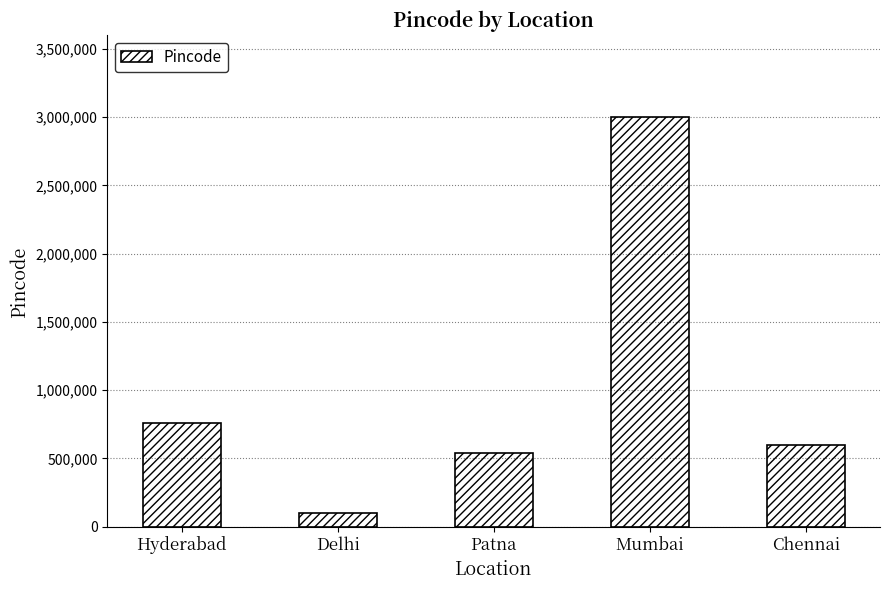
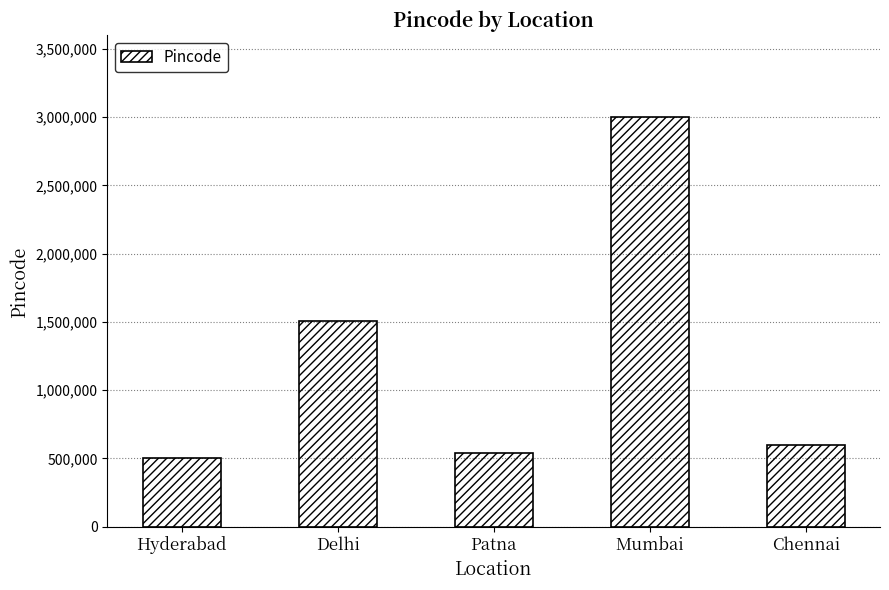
  {
-   "Hyderabad": "760,000",
-   "Delhi": "100,000",
+   "Hyderabad": "500,000",
+   "Delhi": "1,510,000",
    "Patna": "540,000",
    "Mumbai": "3,000,000",
    "Chennai": "600,000"
  }
